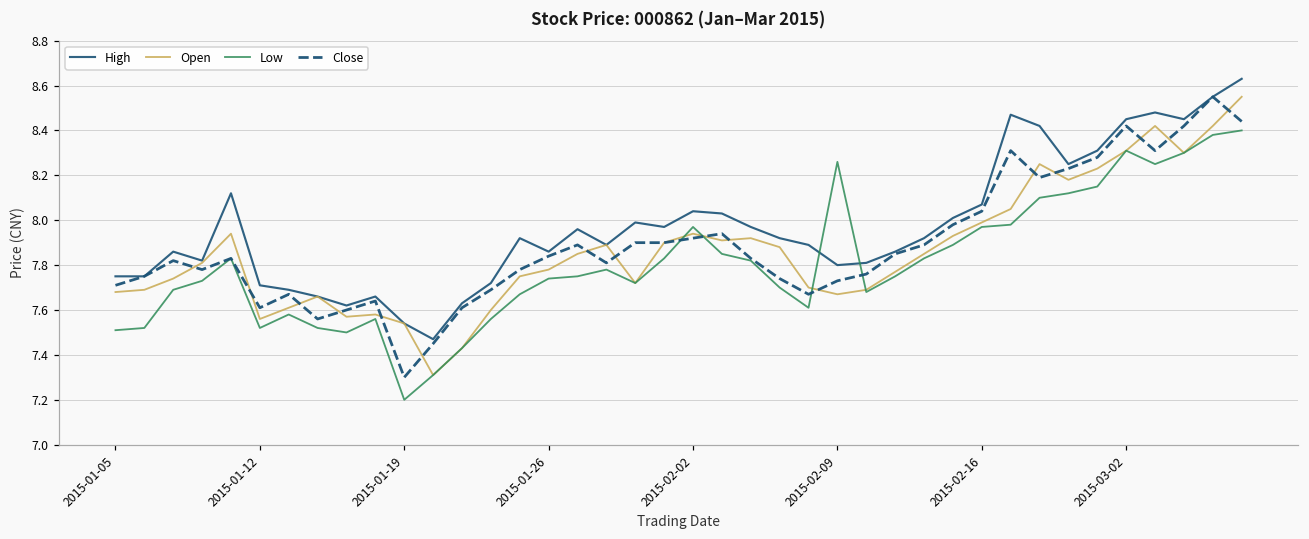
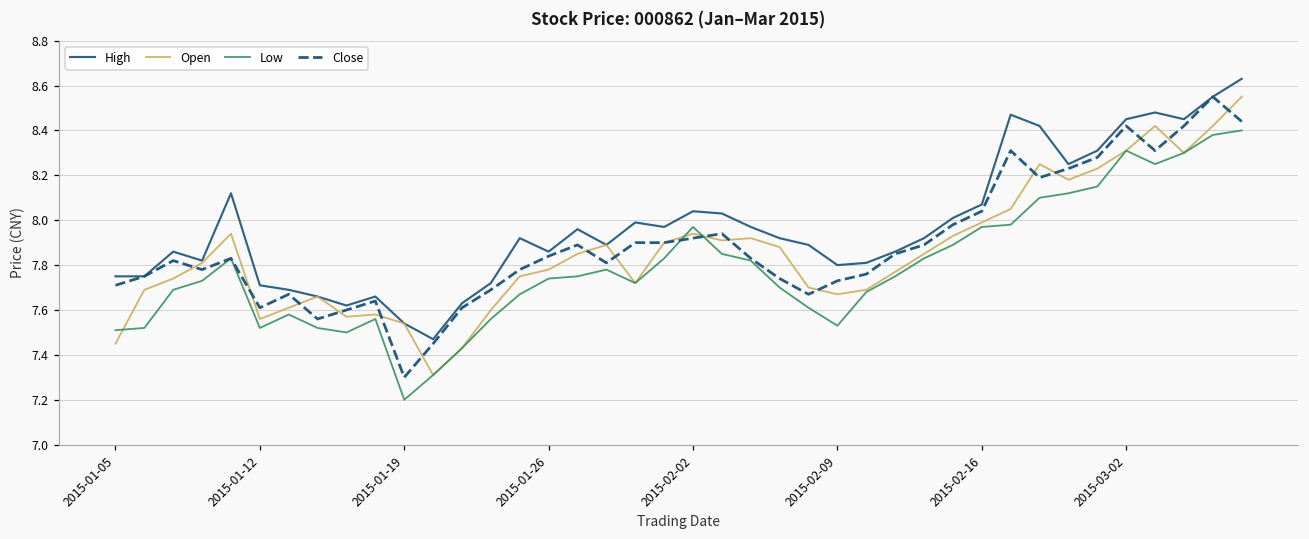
  {
    "Open": {
-     "2015-01-05": 7.68,
+     "2015-01-05": 7.45,
      "2015-01-12": 7.56,
      "2015-01-26": 7.78,
      "2015-02-02": 7.94,
      "2015-02-09": 7.67,
      "2015-02-16": 7.99
    },
    "Low": {
      "2015-01-05": 7.51,
      "2015-01-12": 7.52,
      "2015-01-19": 7.20,
      "2015-01-26": 7.74,
      "2015-02-02": 7.97,
-     "2015-02-09": 8.26,
+     "2015-02-09": 7.53,
      "2015-02-16": 7.97
    }
  }
